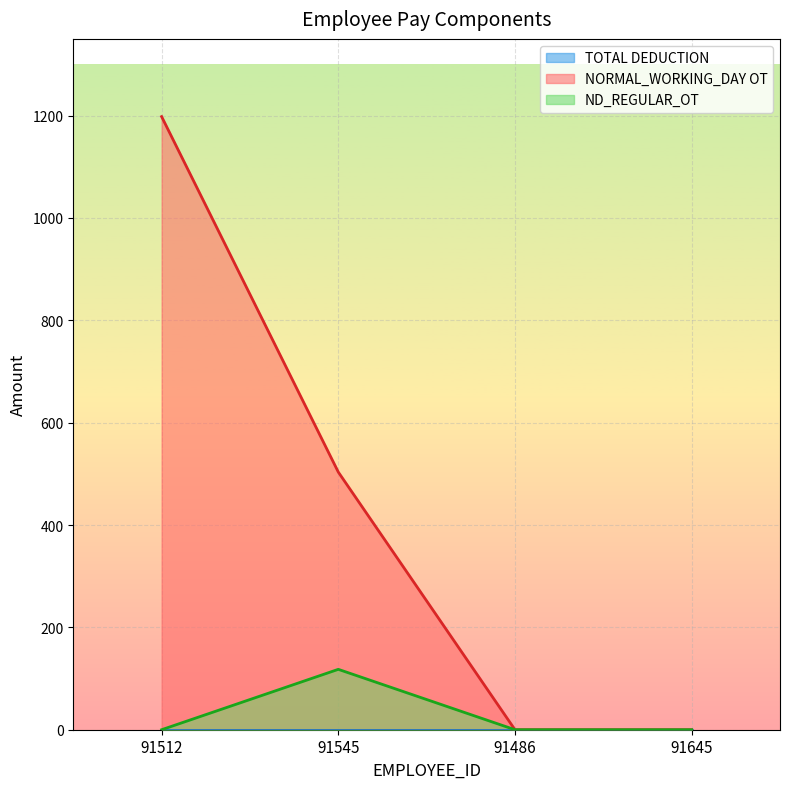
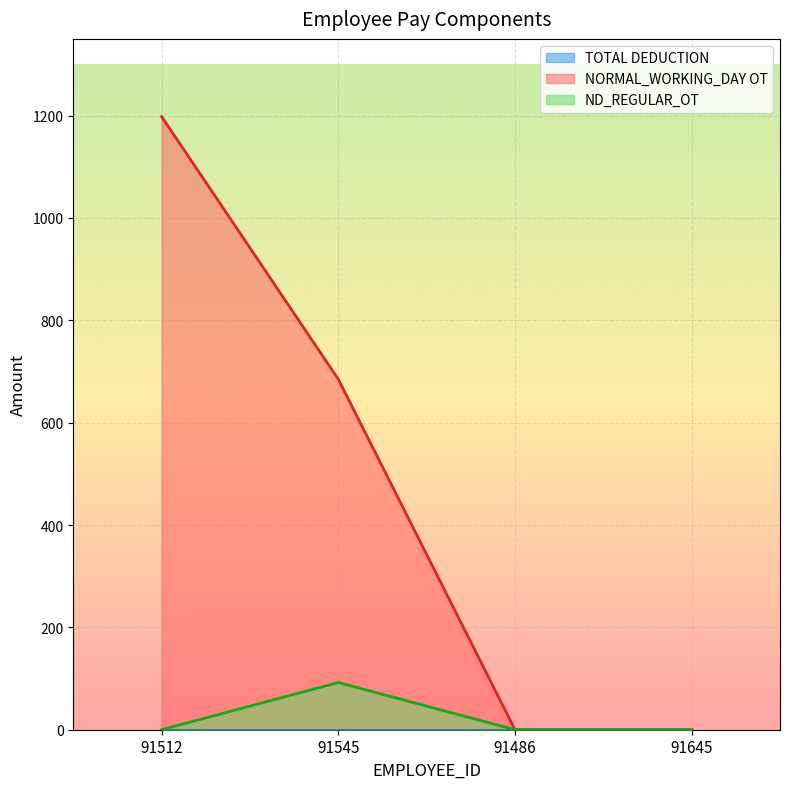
  {
    "TOTAL DEDUCTION": {
      "91545": 0
    },
    "NORMAL_WORKING_DAY OT": {
      "91512": 1200,
-     "91545": 500
+     "91545": 680
    },
    "ND_REGULAR_OT": {
-     "91545": 120
+     "91545": 90
    }
  }
